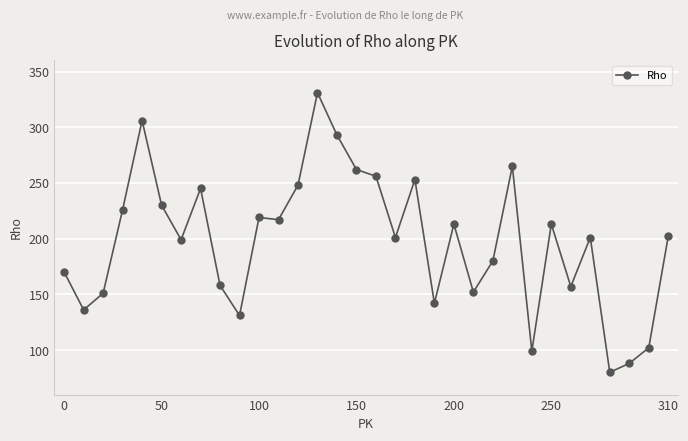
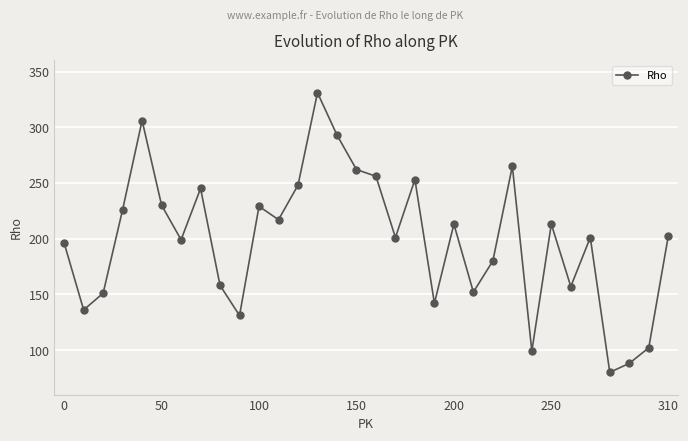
  {
-   "0": 170,
+   "0": 196,
    "50": 230,
-   "100": 219,
+   "100": 229,
    "150": 262,
    "200": 213,
    "250": 213,
    "310": 202
  }
